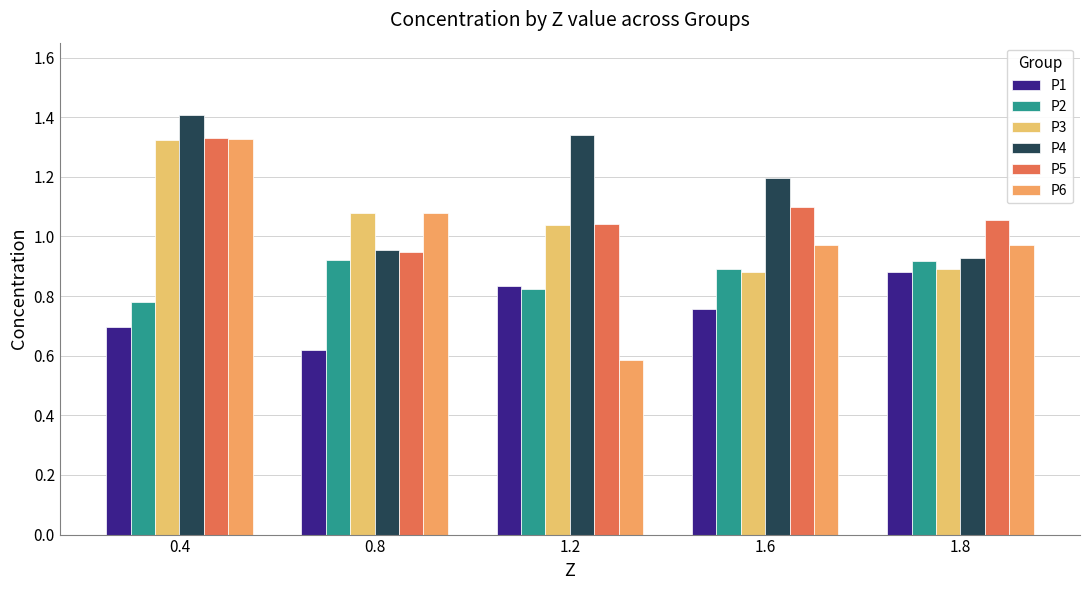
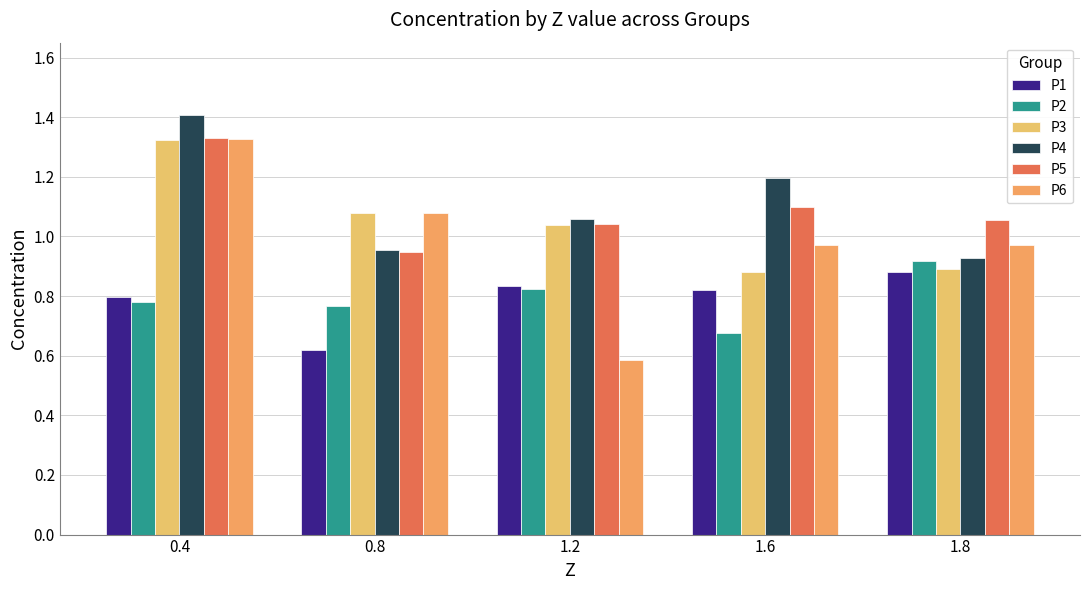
  {
    "P1": {
-     "0.4": 0.70,
+     "0.4": 0.80,
      "0.8": 0.62,
      "1.2": 0.83,
-     "1.6": 0.76,
+     "1.6": 0.82,
      "1.8": 0.88
    },
    "P2": {
      "0.4": 0.78,
-     "0.8": 0.92,
+     "0.8": 0.77,
      "1.2": 0.82,
-     "1.6": 0.89,
+     "1.6": 0.68,
      "1.8": 0.92
    },
    "P4": {
      "0.4": 1.41,
      "0.8": 0.95,
-     "1.2": 1.34,
+     "1.2": 1.06,
      "1.6": 1.20,
      "1.8": 0.93
    }
  }
